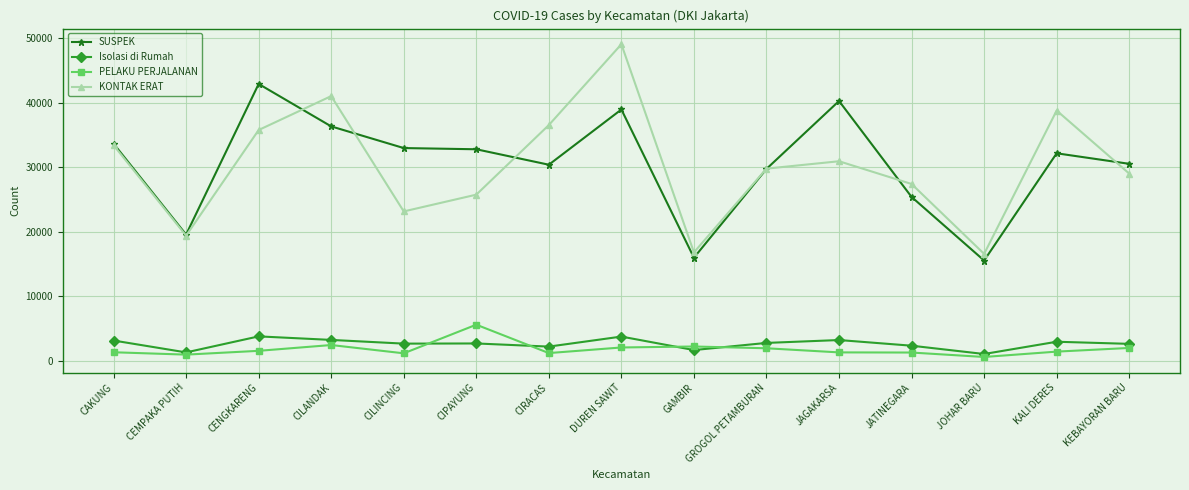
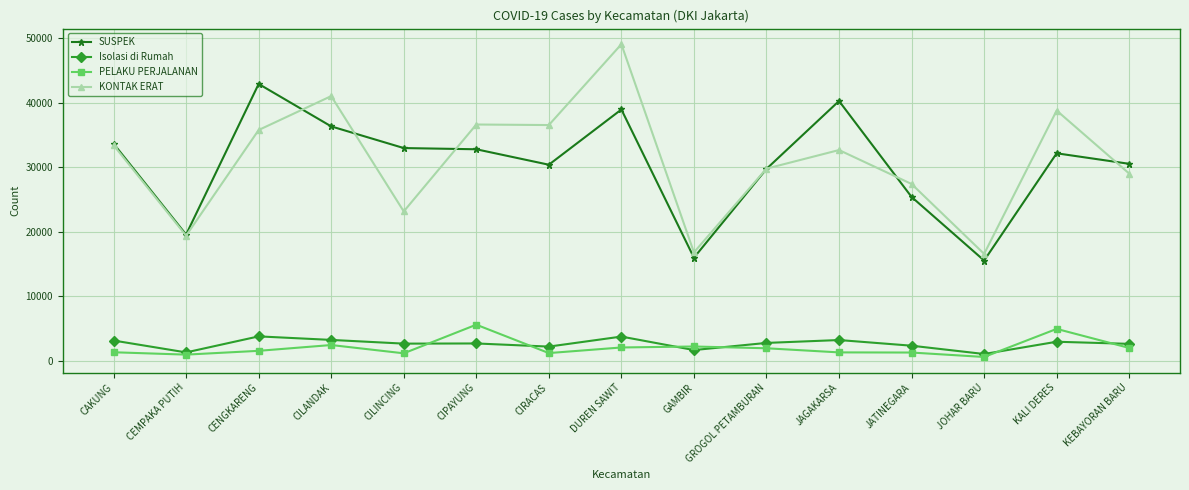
  {
    "PELAKU PERJALANAN": {
      "CAKUNG": 1000,
      "CENGKARENG": 2000,
      "CILANDAK": 2000,
      "CILINCING": 1000,
      "CIPAYUNG": 6000,
      "CIRACAS": 1000,
      "DUREN SAWIT": 2000,
      "GAMBIR": 2000,
      "GROGOL PETAMBURAN": 2000,
      "JAGAKARSA": 1000,
      "JATINEGARA": 1000,
      "JOHAR BARU": 1000,
-     "KALI DERES": 1000,
+     "KALI DERES": 5000,
      "KEBAYORAN BARU": 2000
    },
    "KONTAK ERAT": {
      "CENGKARENG": 36000,
      "CILANDAK": 41000,
      "CILINCING": 23000,
-     "CIPAYUNG": 26000,
+     "CIPAYUNG": 37000,
      "CIRACAS": 37000,
      "DUREN SAWIT": 49000,
      "GAMBIR": 17000,
-     "JAGAKARSA": 31000,
+     "JAGAKARSA": 33000,
      "JATINEGARA": 27000,
      "JOHAR BARU": 17000,
      "KALI DERES": 39000,
      "KEBAYORAN BARU": 29000
    }
  }
